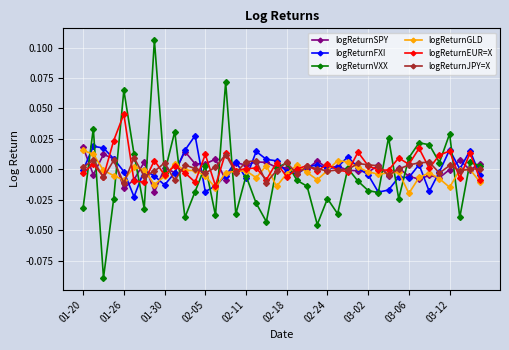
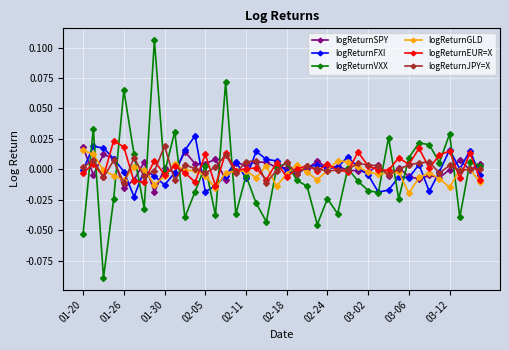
  {
    "logReturnSPY": {
      "01-20": 0.018,
      "01-26": -0.015,
      "01-30": 0.001,
      "02-11": 0.004,
      "02-18": 0.001,
      "03-12": 0.000
    },
    "logReturnFXI": {
      "01-20": -0.001,
      "01-26": -0.002,
      "01-30": -0.013,
      "02-05": -0.018,
      "03-02": -0.005
    },
    "logReturnVXX": {
-     "01-20": -0.032,
+     "01-20": -0.053,
      "01-26": 0.065,
      "02-24": -0.024,
      "03-02": -0.017,
      "03-06": 0.010,
      "03-12": 0.029
    },
    "logReturnGLD": {
      "01-20": 0.015,
      "01-26": -0.009,
      "02-05": -0.005,
      "03-06": -0.020,
      "03-12": -0.015
    },
    "logReturnEUR=X": {
      "01-20": -0.003,
-     "01-26": 0.045,
+     "01-26": 0.018,
      "02-05": 0.012,
      "02-18": -0.006,
      "02-24": 0.004
    },
    "logReturnJPY=X": {
      "01-20": 0.002,
      "01-26": -0.011,
-     "01-30": 0.005,
+     "01-30": 0.019,
      "02-05": -0.003,
      "02-11": 0.006,
      "03-12": 0.003
    }
  }
